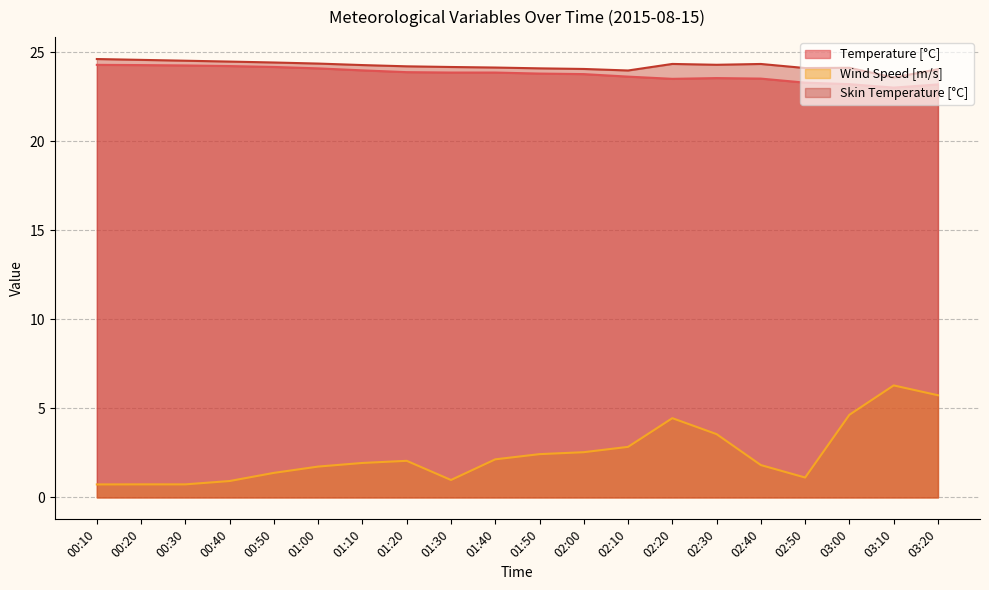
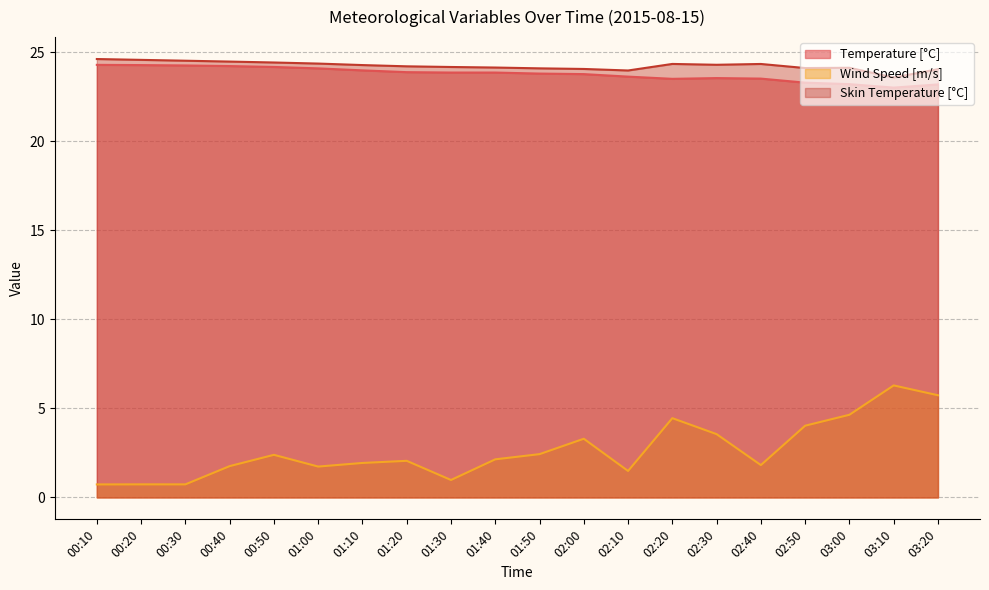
  {
    "Wind Speed [m/s]": {
      "00:10": 0.7,
      "00:20": 0.7,
      "00:30": 0.7,
-     "00:40": 0.9,
-     "00:50": 1.4,
+     "00:40": 1.8,
+     "00:50": 2.4,
      "01:00": 1.7,
      "01:10": 1.9,
      "01:20": 2.1,
      "01:30": 1.0,
      "01:40": 2.1,
      "01:50": 2.4,
-     "02:00": 2.5,
-     "02:10": 2.8,
+     "02:00": 3.3,
+     "02:10": 1.5,
      "02:20": 4.4,
      "02:30": 3.6,
      "02:40": 1.8,
-     "02:50": 1.1,
+     "02:50": 4.0,
      "03:00": 4.6,
      "03:10": 6.3,
      "03:20": 5.7
    }
  }
